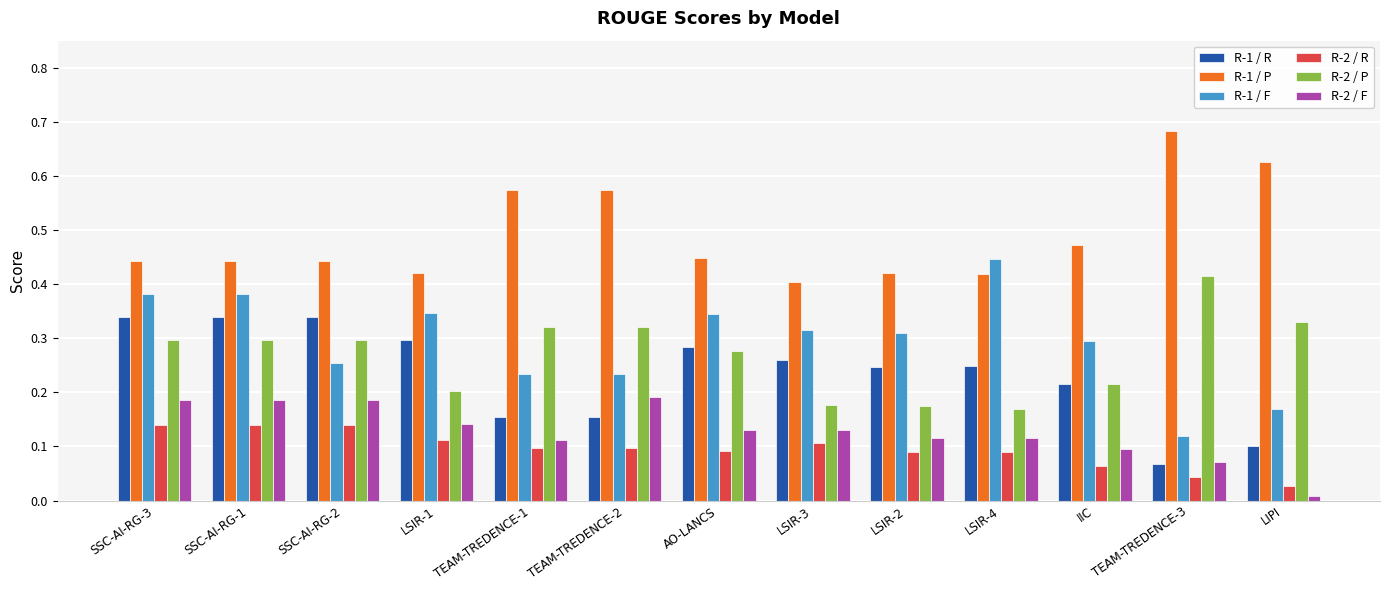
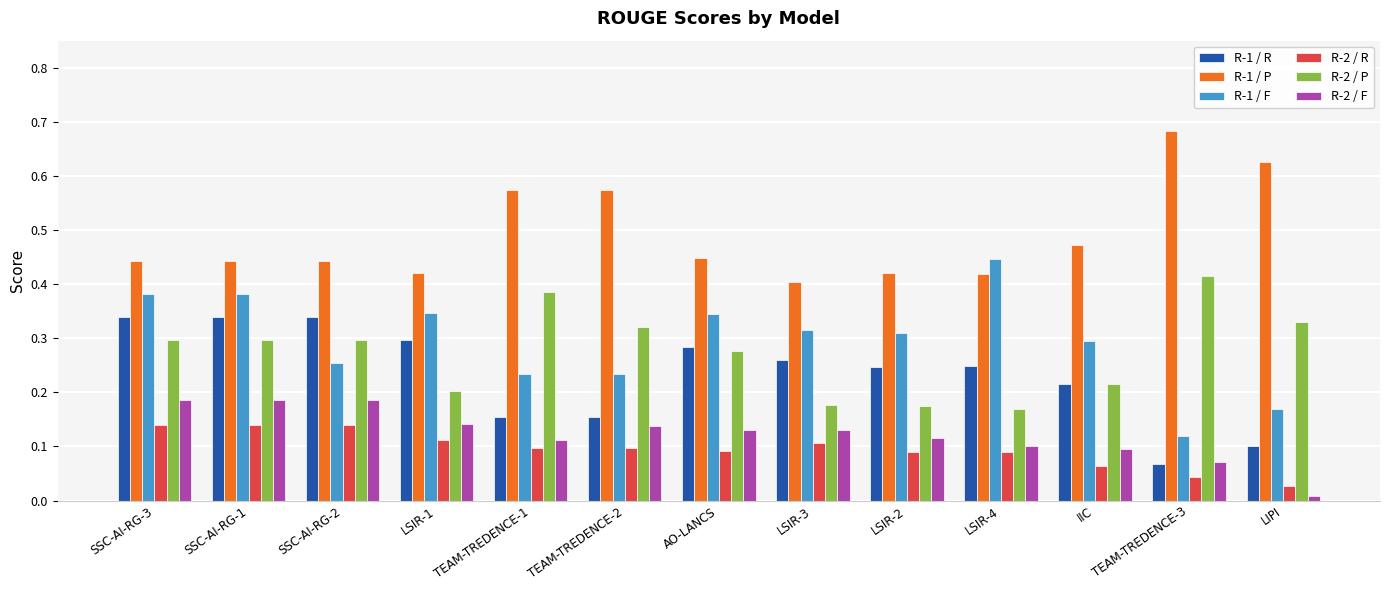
  {
    "R-1 / R": {
      "SSC-AI-RG-3": 0.34,
      "SSC-AI-RG-1": 0.34,
      "SSC-AI-RG-2": 0.34,
      "LSIR-1": 0.30,
      "TEAM-TREDENCE-1": 0.15,
      "TEAM-TREDENCE-2": 0.15,
      "AO-LANCS": 0.28,
      "LSIR-3": 0.26,
      "LSIR-2": 0.25,
      "LSIR-4": 0.25,
      "IIC": 0.22,
      "TEAM-TREDENCE-3": 0.07,
      "LIPI": 0.10
    },
    "R-1 / F": {
      "SSC-AI-RG-3": 0.38,
      "SSC-AI-RG-1": 0.38,
      "SSC-AI-RG-2": 0.25,
      "LSIR-1": 0.35,
      "TEAM-TREDENCE-1": 0.23,
      "TEAM-TREDENCE-2": 0.23,
      "AO-LANCS": 0.34,
      "LSIR-3": 0.32,
      "LSIR-2": 0.31,
      "LSIR-4": 0.45,
      "IIC": 0.29,
      "TEAM-TREDENCE-3": 0.12,
      "LIPI": 0.17
    },
    "R-2 / P": {
      "SSC-AI-RG-3": 0.30,
      "SSC-AI-RG-1": 0.30,
      "SSC-AI-RG-2": 0.30,
      "LSIR-1": 0.20,
-     "TEAM-TREDENCE-1": 0.32,
+     "TEAM-TREDENCE-1": 0.39,
      "TEAM-TREDENCE-2": 0.32,
      "AO-LANCS": 0.28,
      "LSIR-3": 0.18,
      "LSIR-2": 0.17,
      "LSIR-4": 0.17,
      "IIC": 0.22,
      "TEAM-TREDENCE-3": 0.42,
      "LIPI": 0.33
    },
    "R-2 / F": {
      "SSC-AI-RG-3": 0.19,
      "SSC-AI-RG-1": 0.19,
      "SSC-AI-RG-2": 0.19,
      "LSIR-1": 0.14,
      "TEAM-TREDENCE-1": 0.11,
-     "TEAM-TREDENCE-2": 0.19,
+     "TEAM-TREDENCE-2": 0.14,
      "AO-LANCS": 0.13,
      "LSIR-3": 0.13,
      "LSIR-2": 0.12,
-     "LSIR-4": 0.12,
+     "LSIR-4": 0.10,
      "IIC": 0.10,
      "TEAM-TREDENCE-3": 0.07,
      "LIPI": 0.01
    }
  }
